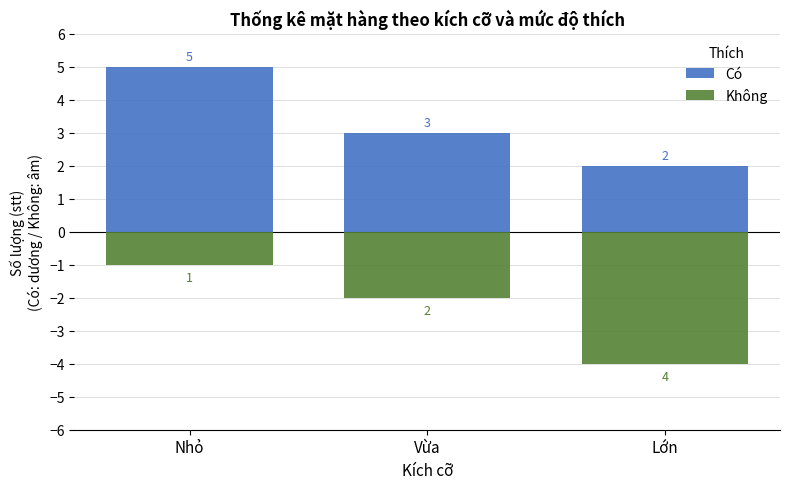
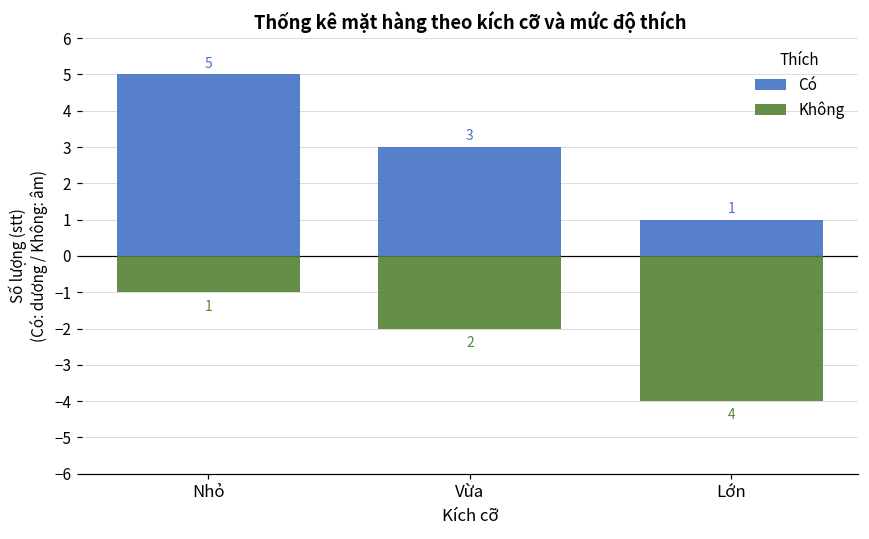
  {
    "Có": {
      "Nhỏ": 5,
      "Vừa": 3,
-     "Lớn": 2
+     "Lớn": 1
    }
  }
